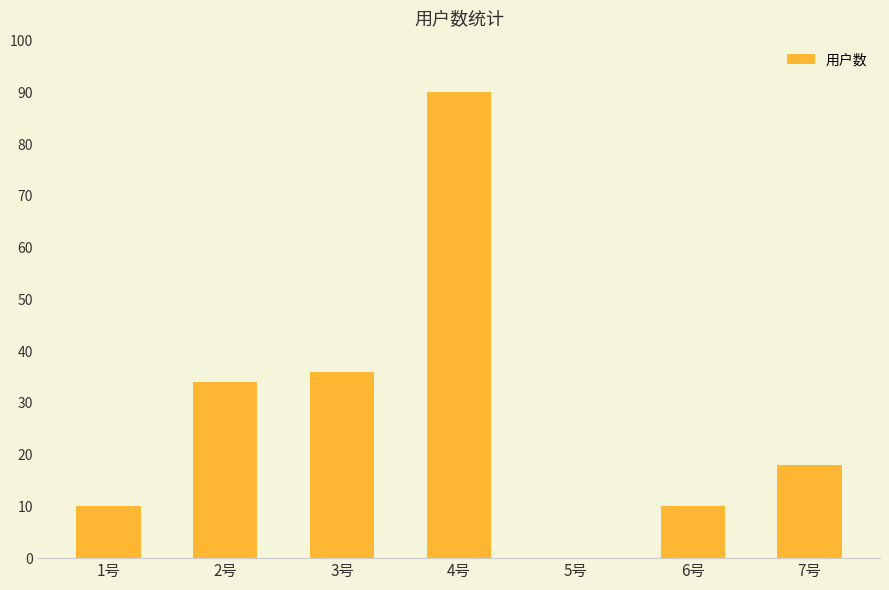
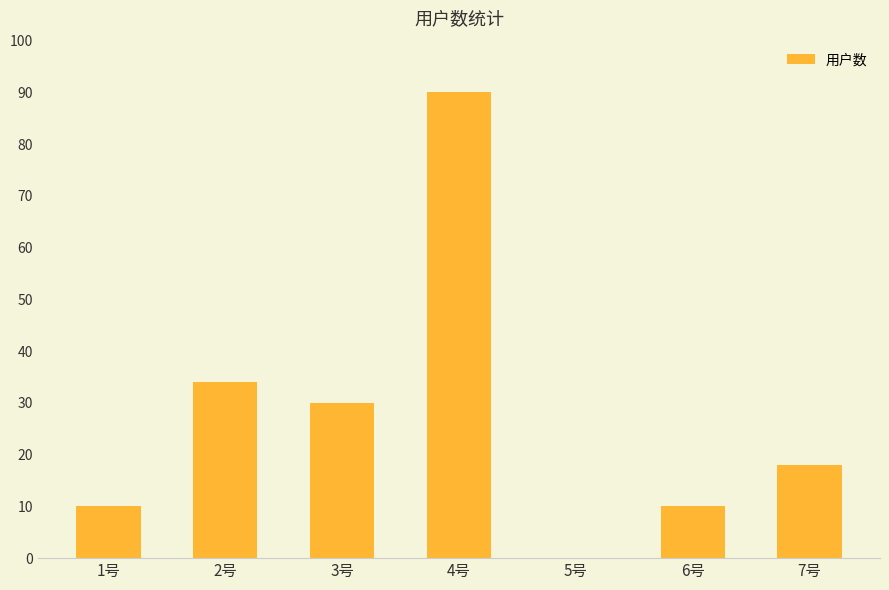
  {
    "1号": 10,
    "2号": 34,
-   "3号": 36,
+   "3号": 30,
    "4号": 90,
    "5号": 0,
    "6号": 10,
    "7号": 18
  }
